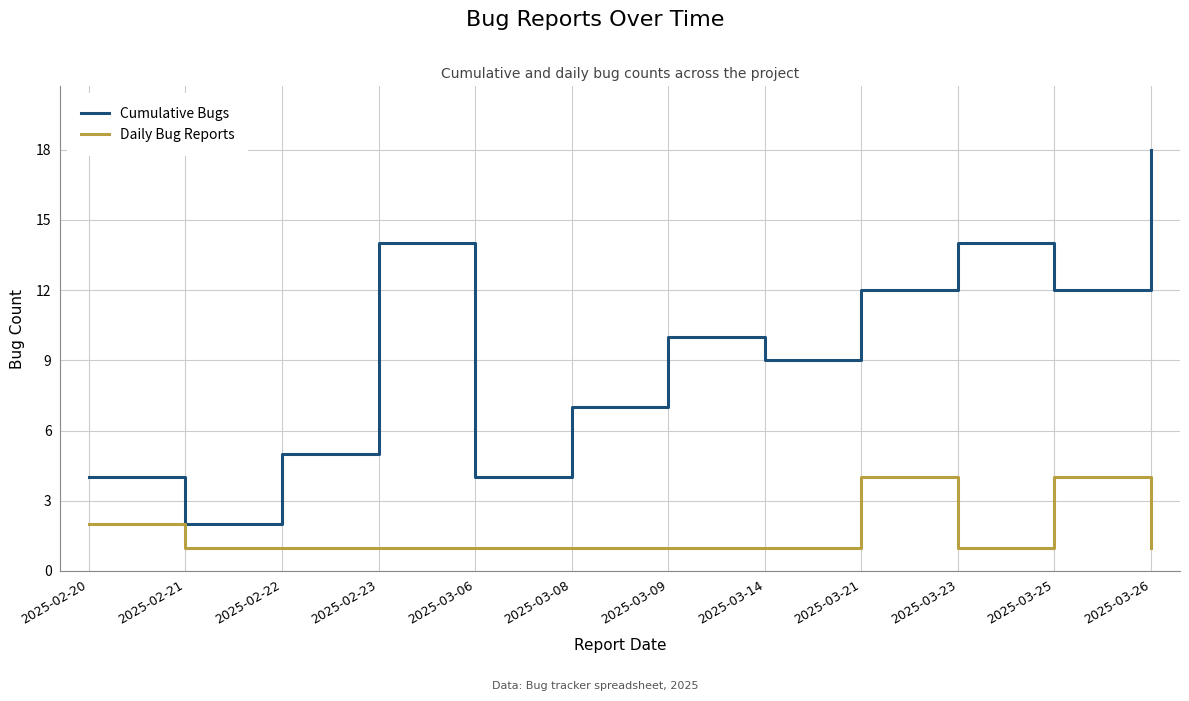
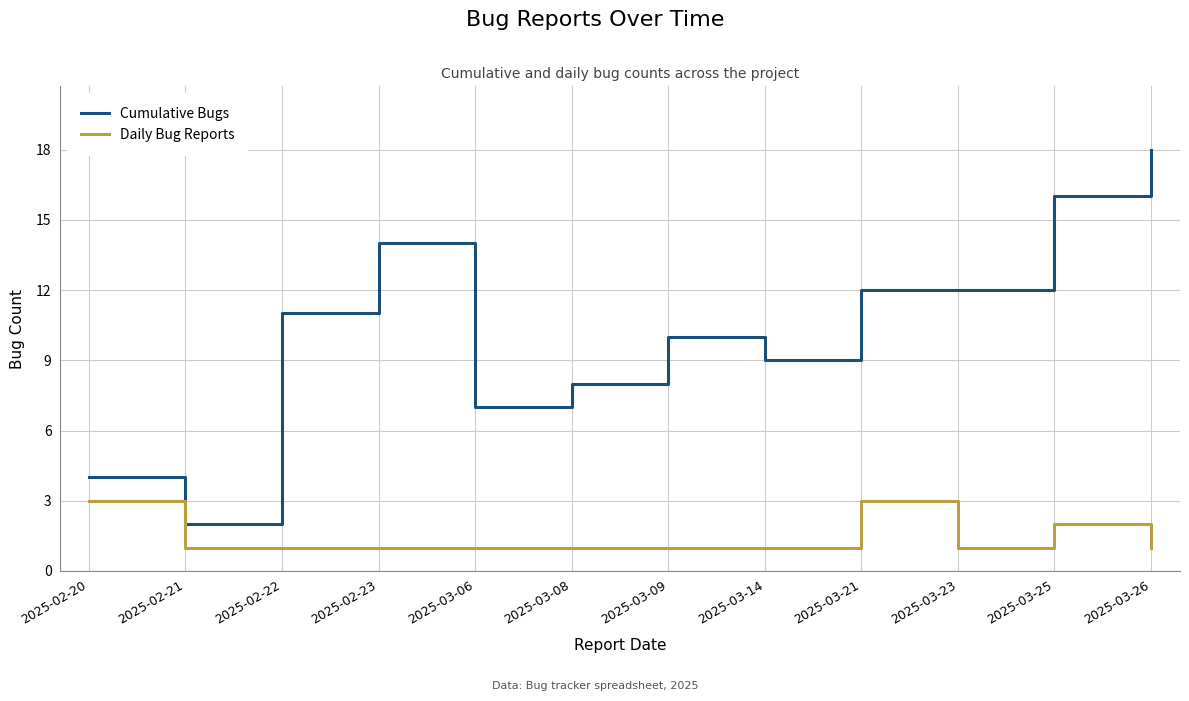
  {
    "Cumulative Bugs": {
      "2025-02-20": 4,
      "2025-02-21": 2,
-     "2025-02-22": 5,
+     "2025-02-22": 11,
      "2025-02-23": 14,
-     "2025-03-06": 4,
-     "2025-03-08": 7,
+     "2025-03-06": 7,
+     "2025-03-08": 8,
      "2025-03-09": 10,
      "2025-03-14": 9,
      "2025-03-21": 12,
-     "2025-03-23": 14,
-     "2025-03-25": 12,
+     "2025-03-23": 12,
+     "2025-03-25": 16,
      "2025-03-26": 18
    },
    "Daily Bug Reports": {
-     "2025-02-20": 2,
+     "2025-02-20": 3,
      "2025-02-21": 1,
      "2025-02-22": 1,
      "2025-02-23": 1,
      "2025-03-06": 1,
      "2025-03-08": 1,
      "2025-03-09": 1,
      "2025-03-14": 1,
-     "2025-03-21": 4,
+     "2025-03-21": 3,
      "2025-03-23": 1,
-     "2025-03-25": 4,
+     "2025-03-25": 2,
      "2025-03-26": 1
    }
  }
